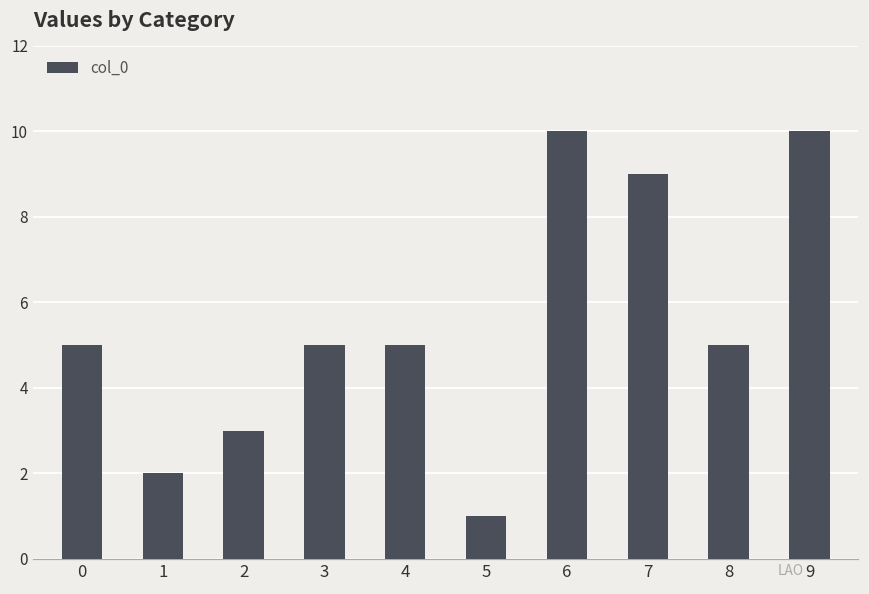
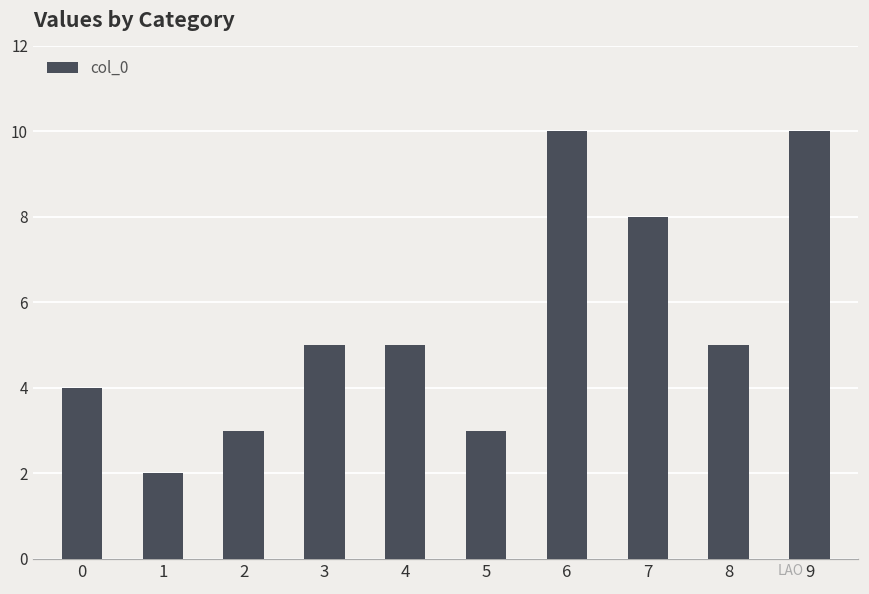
  {
-   "0": 5,
+   "0": 4,
    "1": 2,
    "2": 3,
    "3": 5,
    "4": 5,
-   "5": 1,
+   "5": 3,
    "6": 10,
-   "7": 9,
+   "7": 8,
    "8": 5,
    "9": 10
  }
